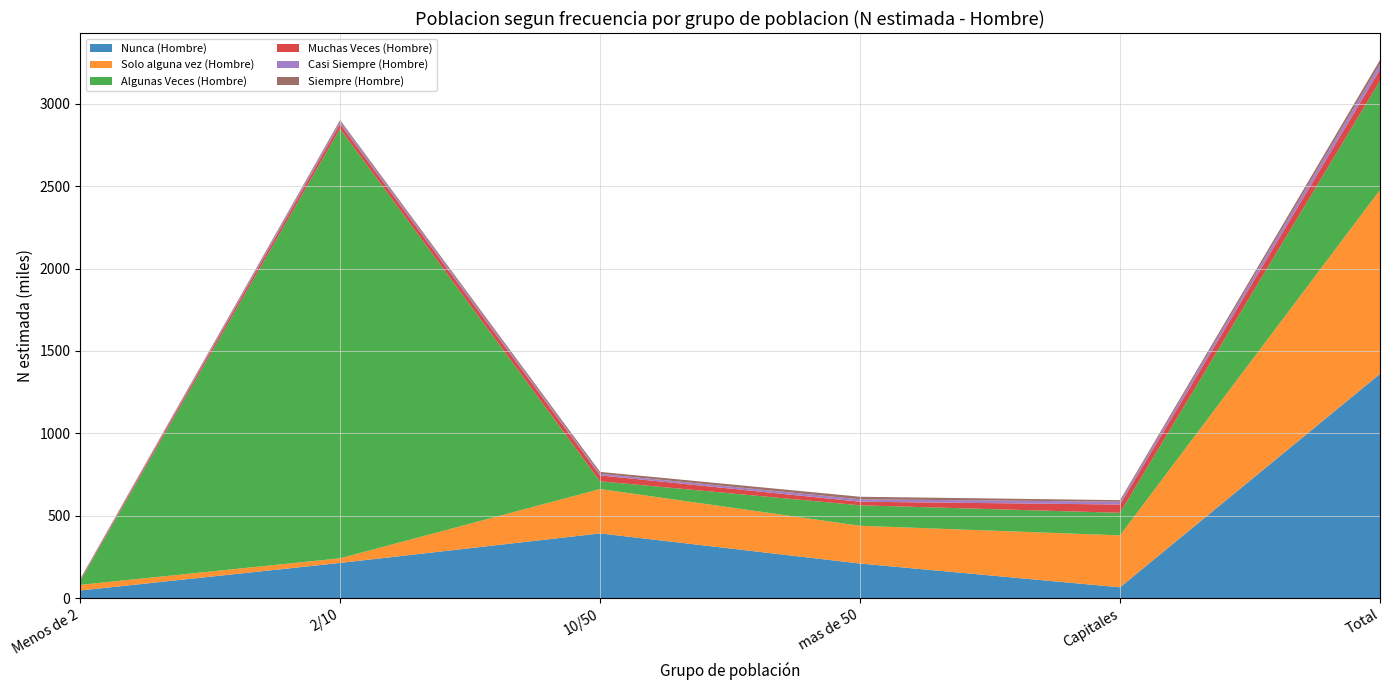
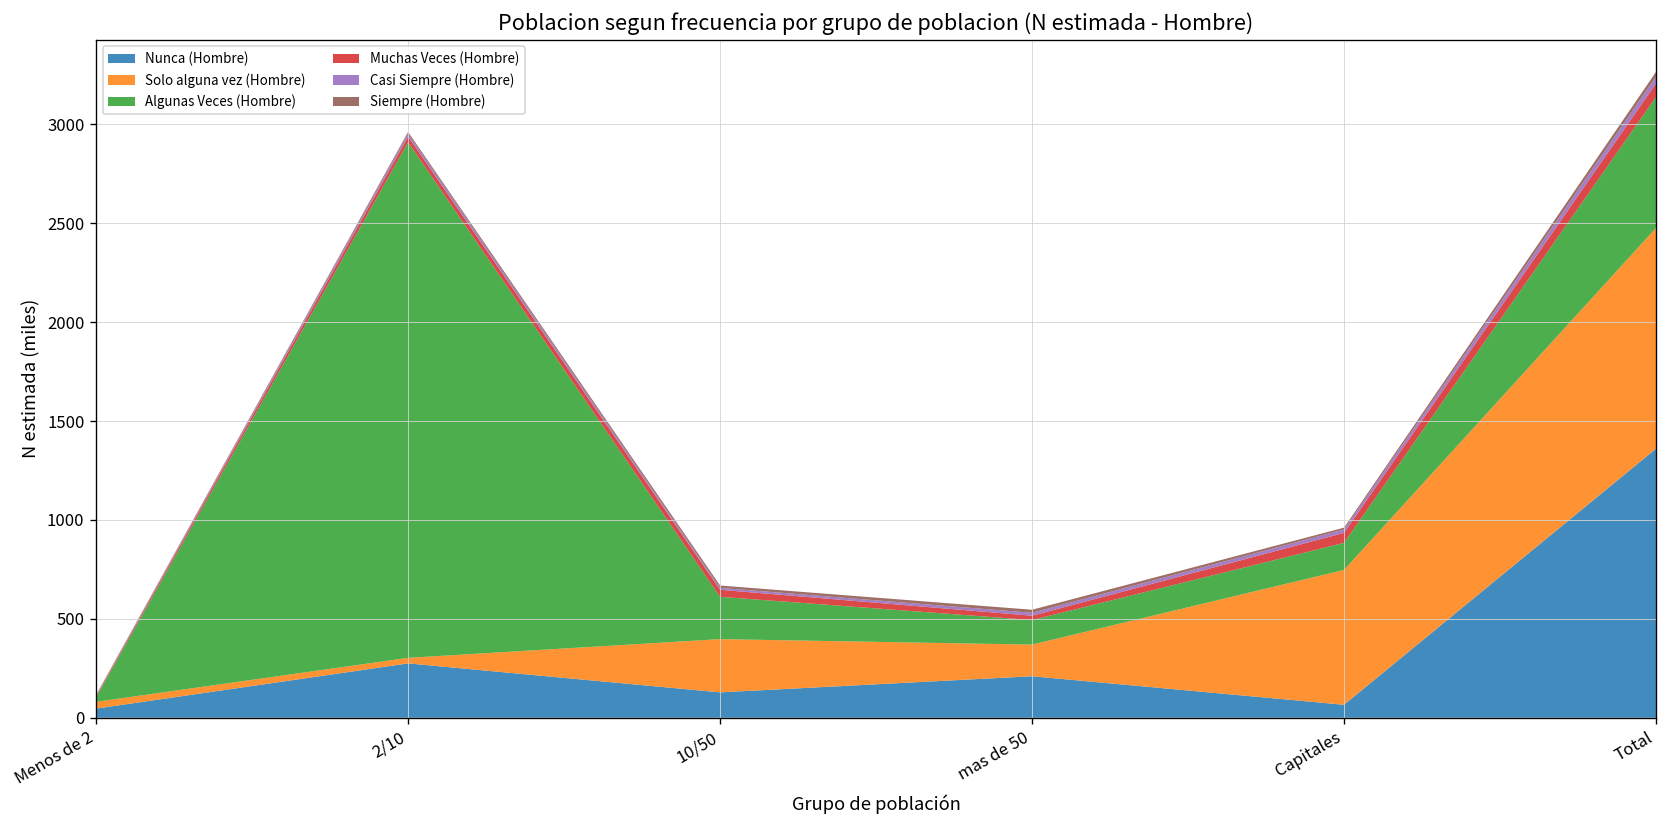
  {
    "Nunca (Hombre)": {
      "Menos de 2": 50,
-     "2/10": 210,
-     "10/50": 390,
+     "2/10": 270,
+     "10/50": 130,
      "mas de 50": 210,
      "Capitales": 70,
      "Total": 1360
    },
    "Solo alguna vez (Hombre)": {
      "Menos de 2": 30,
      "2/10": 30,
      "10/50": 270,
-     "mas de 50": 230,
-     "Capitales": 320,
+     "mas de 50": 160,
+     "Capitales": 680,
      "Total": 1120
    },
    "Algunas Veces (Hombre)": {
      "2/10": 2610,
-     "10/50": 50,
+     "10/50": 210,
      "mas de 50": 120,
      "Capitales": 140,
      "Total": 660
    },
    "Muchas Veces (Hombre)": {
      "Capitales": 50,
      "Total": 70
    },
    "Casi Siempre (Hombre)": {
      "Total": 30
    },
    "Siempre (Hombre)": {
      "mas de 50": 20,
      "Total": 20
    }
  }
